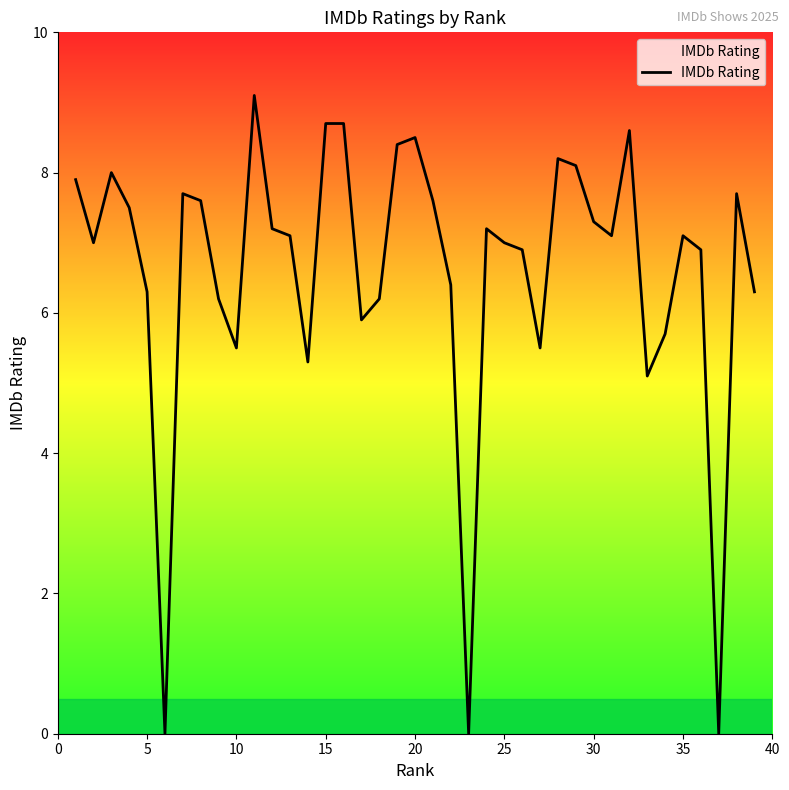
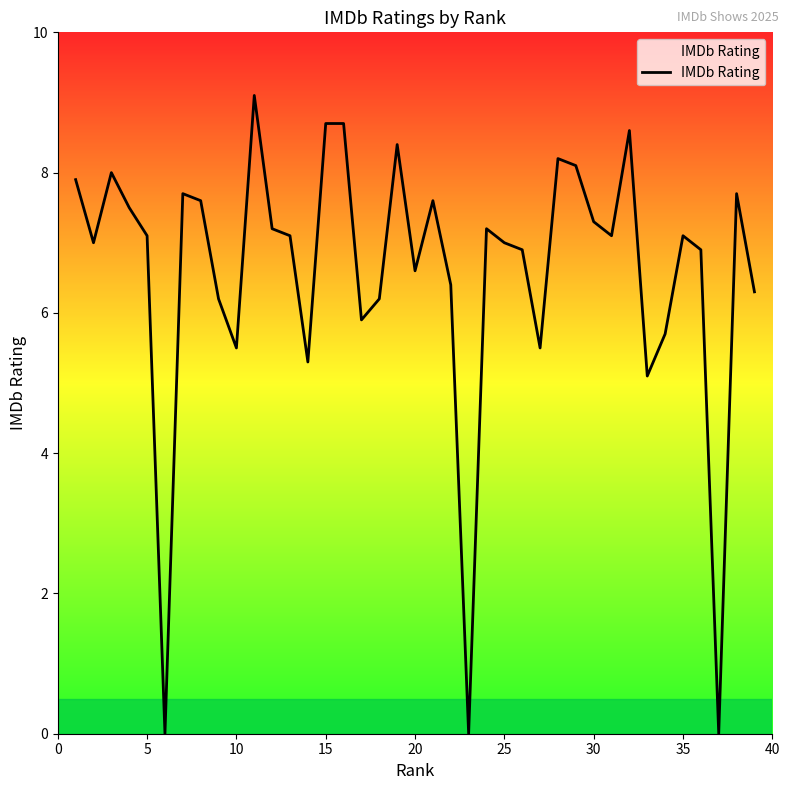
  {
-   "5": 6.3,
+   "5": 7.1,
    "10": 5.5,
    "15": 8.7,
-   "20": 8.5,
+   "20": 6.6,
    "25": 7.0,
    "30": 7.3,
    "35": 7.1
  }
